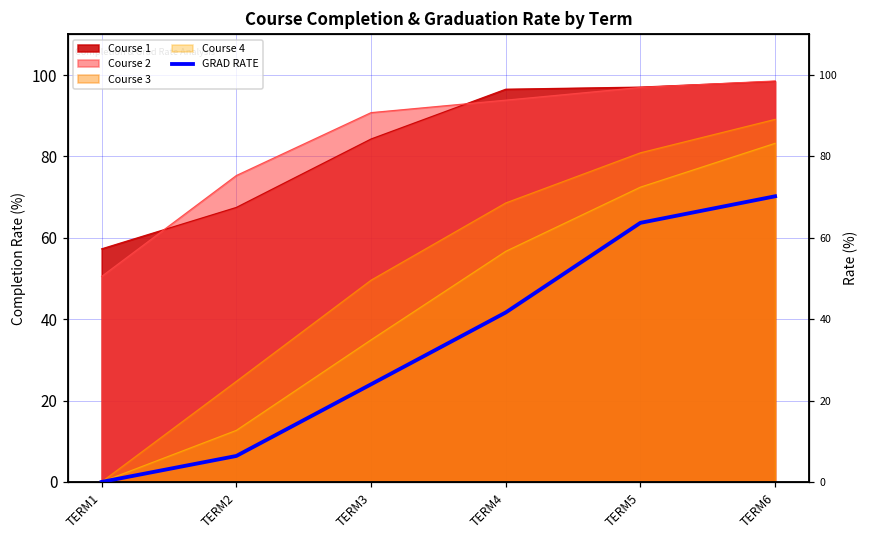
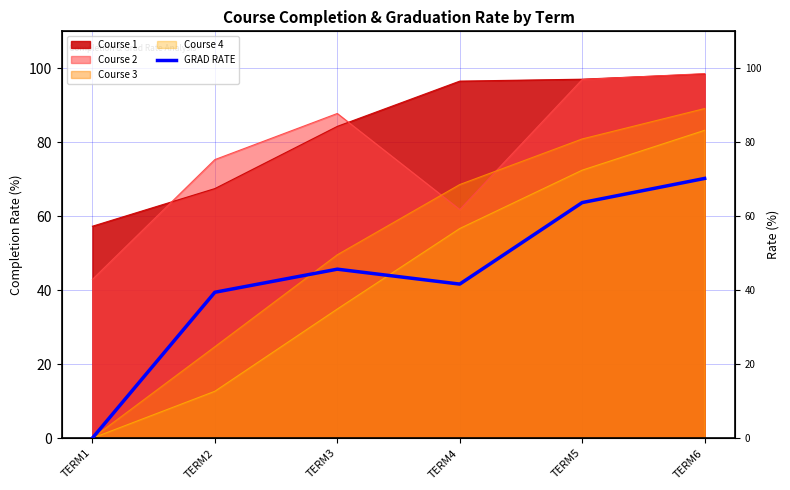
  {
    "Course 1": {
      "TERM1": 57,
      "TERM2": 67,
      "TERM3": 84,
      "TERM4": 97
    },
    "Course 2": {
-     "TERM1": 51,
+     "TERM1": 43,
      "TERM2": 75,
-     "TERM3": 91,
-     "TERM4": 94
+     "TERM3": 88,
+     "TERM4": 62
    },
    "GRAD RATE": {
-     "TERM2": 6,
-     "TERM3": 24,
+     "TERM2": 39,
+     "TERM3": 46,
      "TERM4": 42,
      "TERM5": 64,
      "TERM6": 70
    }
  }
